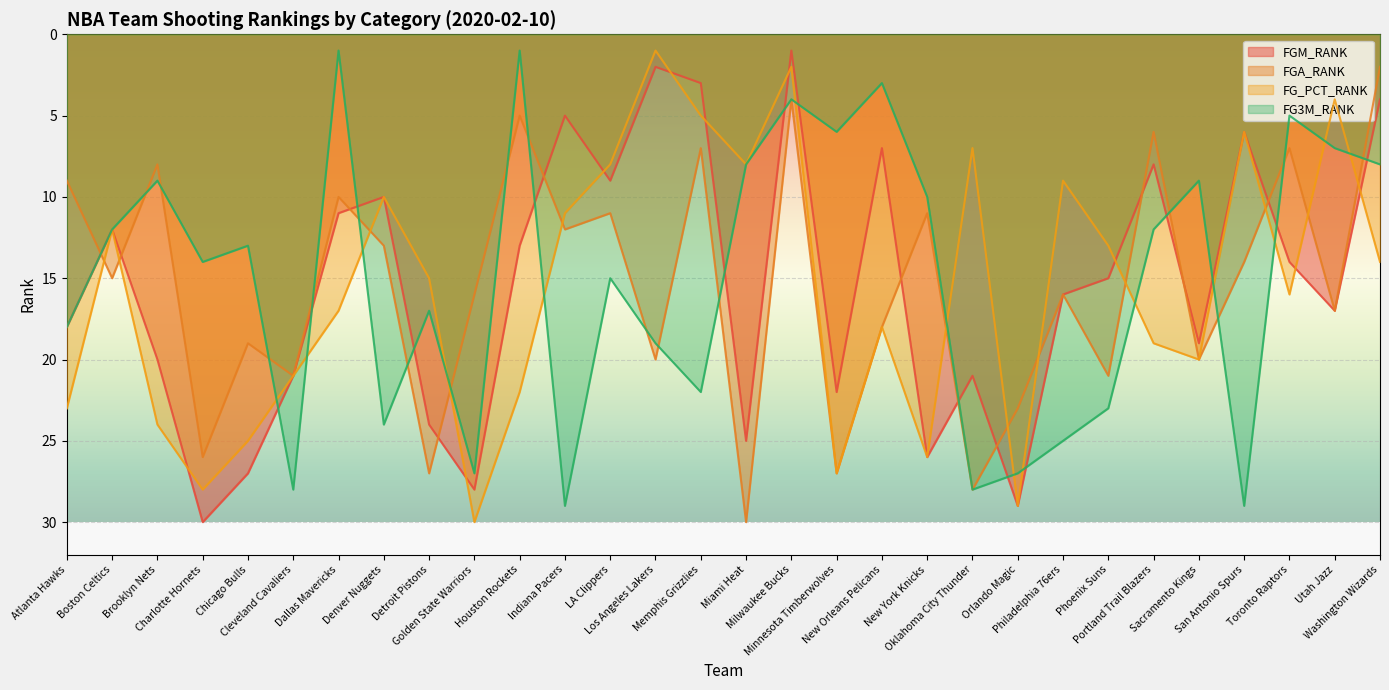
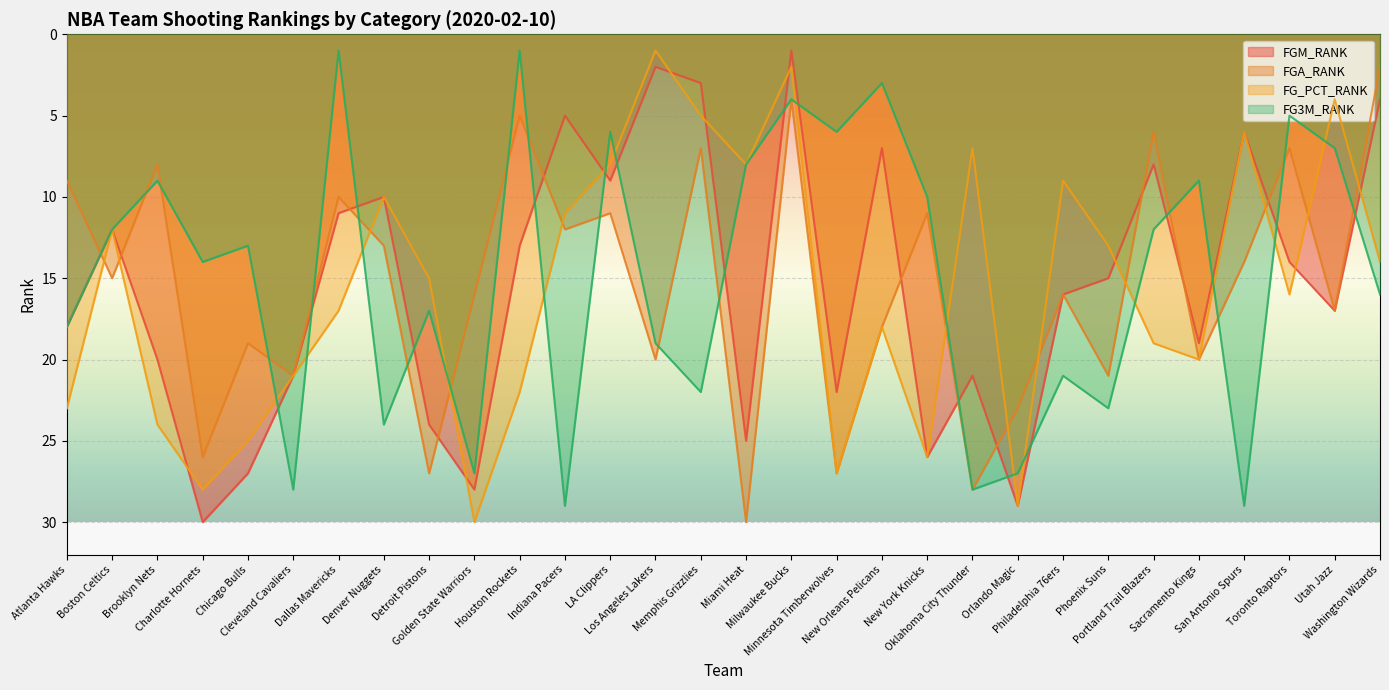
  {
    "FG3M_RANK": {
      "Brooklyn Nets": 9,
      "Charlotte Hornets": 14,
      "Chicago Bulls": 13,
      "Cleveland Cavaliers": 28,
      "Dallas Mavericks": 1,
      "Denver Nuggets": 24,
      "Detroit Pistons": 17,
      "Golden State Warriors": 27,
      "Houston Rockets": 1,
      "Indiana Pacers": 29,
-     "LA Clippers": 15,
+     "LA Clippers": 6,
      "Los Angeles Lakers": 19,
      "Memphis Grizzlies": 22,
      "Minnesota Timberwolves": 6,
      "New Orleans Pelicans": 3,
      "New York Knicks": 10,
      "Orlando Magic": 27,
-     "Philadelphia 76ers": 25,
+     "Philadelphia 76ers": 21,
      "Phoenix Suns": 23,
      "Portland Trail Blazers": 12,
      "Sacramento Kings": 9,
      "San Antonio Spurs": 29,
      "Utah Jazz": 7,
-     "Washington Wizards": 8
+     "Washington Wizards": 16
    }
  }
